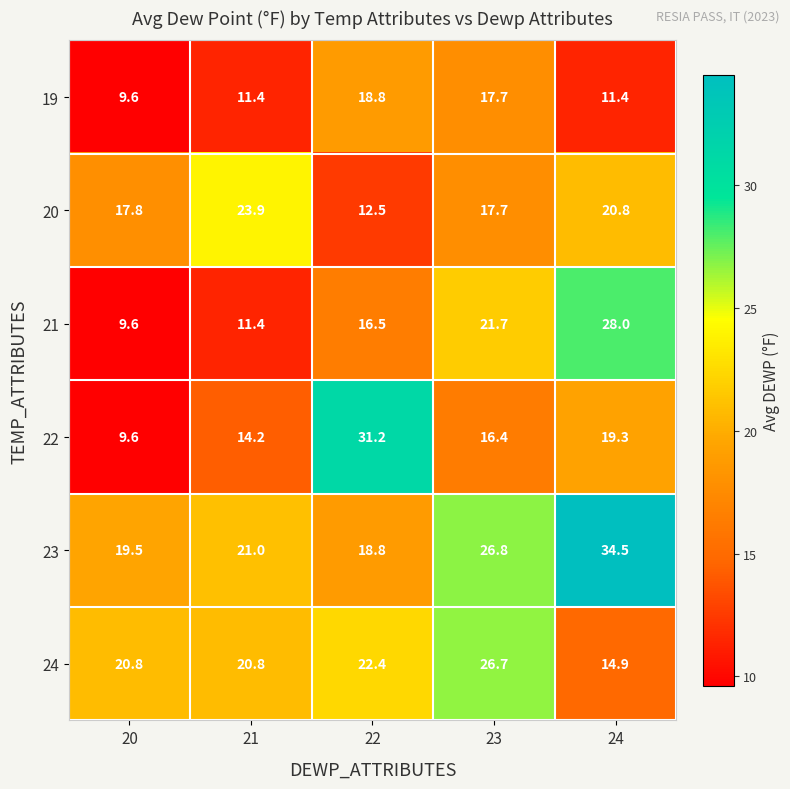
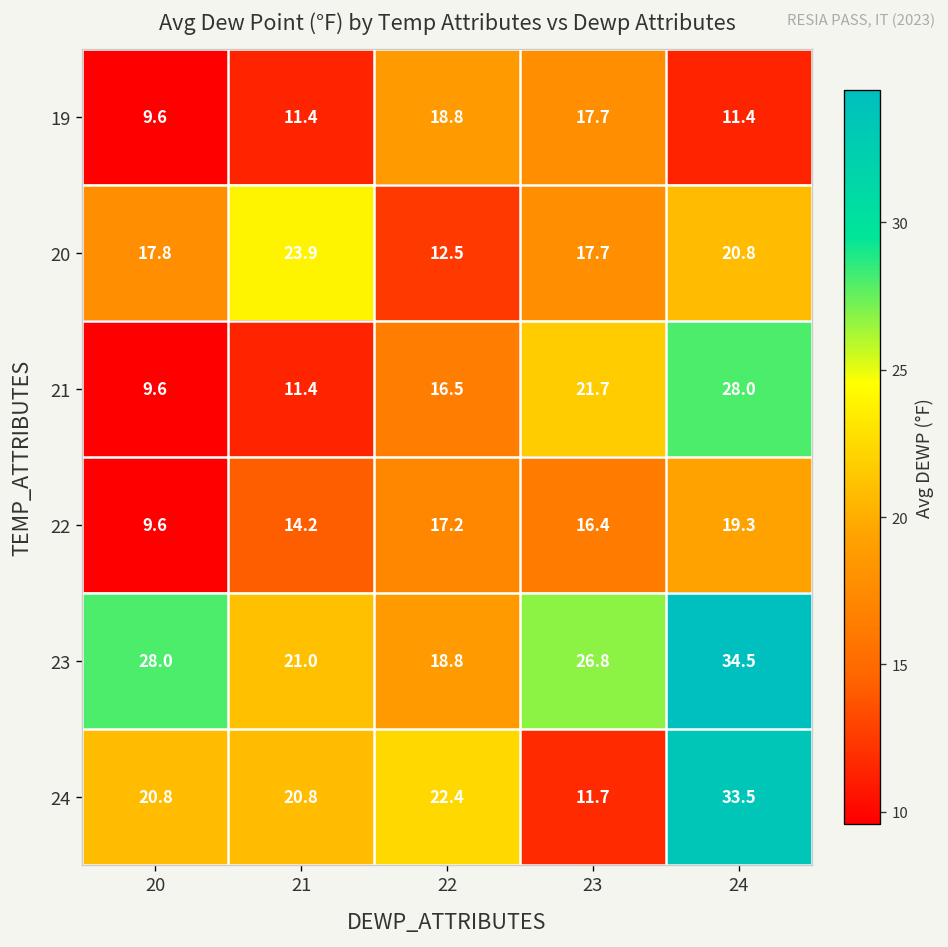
  {
    "22": {
-     "22": 31.2
+     "22": 17.2
    },
    "23": {
-     "20": 19.5
+     "20": 28.0
    },
    "24": {
-     "23": 26.7,
-     "24": 14.9
+     "23": 11.7,
+     "24": 33.5
    }
  }
